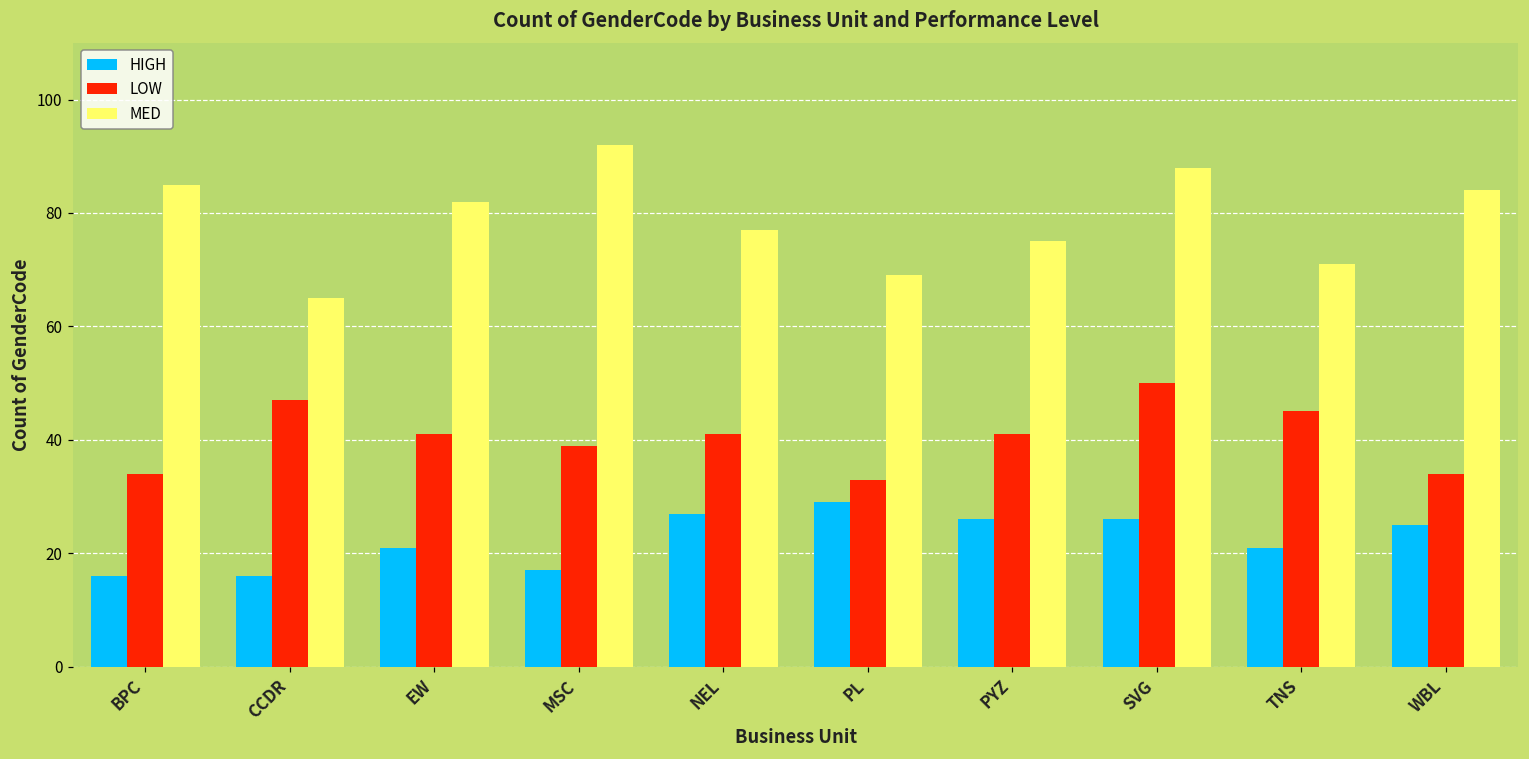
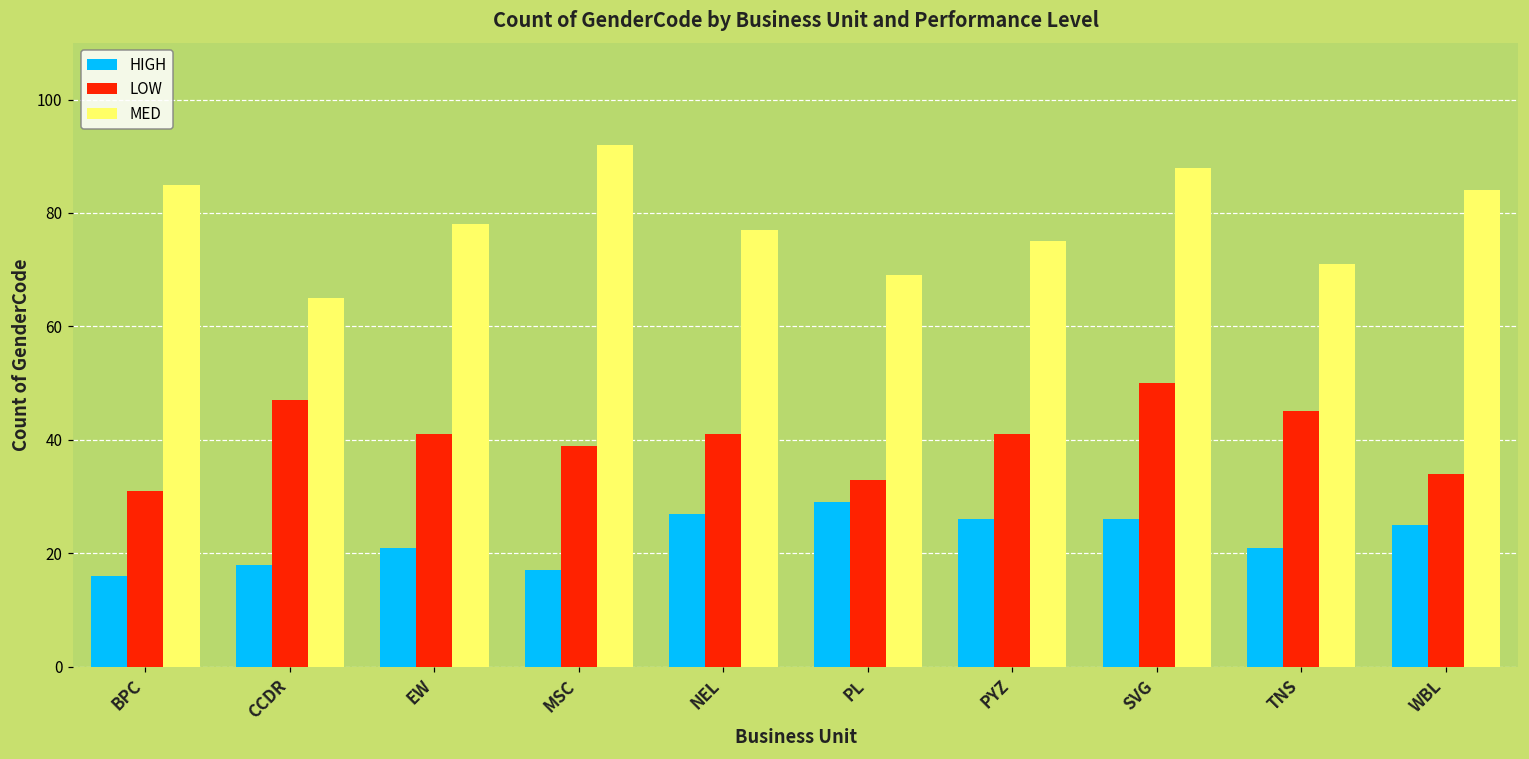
  {
    "HIGH": {
      "BPC": 16,
-     "CCDR": 16,
+     "CCDR": 18,
      "EW": 21,
      "MSC": 17,
      "NEL": 27,
      "PL": 29,
      "PYZ": 26,
      "SVG": 26,
      "TNS": 21,
      "WBL": 25
    },
    "LOW": {
-     "BPC": 34,
+     "BPC": 31,
      "CCDR": 47,
      "EW": 41,
      "MSC": 39,
      "NEL": 41,
      "PL": 33,
      "PYZ": 41,
      "SVG": 50,
      "TNS": 45,
      "WBL": 34
    },
    "MED": {
      "BPC": 85,
      "CCDR": 65,
-     "EW": 82,
+     "EW": 78,
      "MSC": 92,
      "NEL": 77,
      "PL": 69,
      "PYZ": 75,
      "SVG": 88,
      "TNS": 71,
      "WBL": 84
    }
  }
